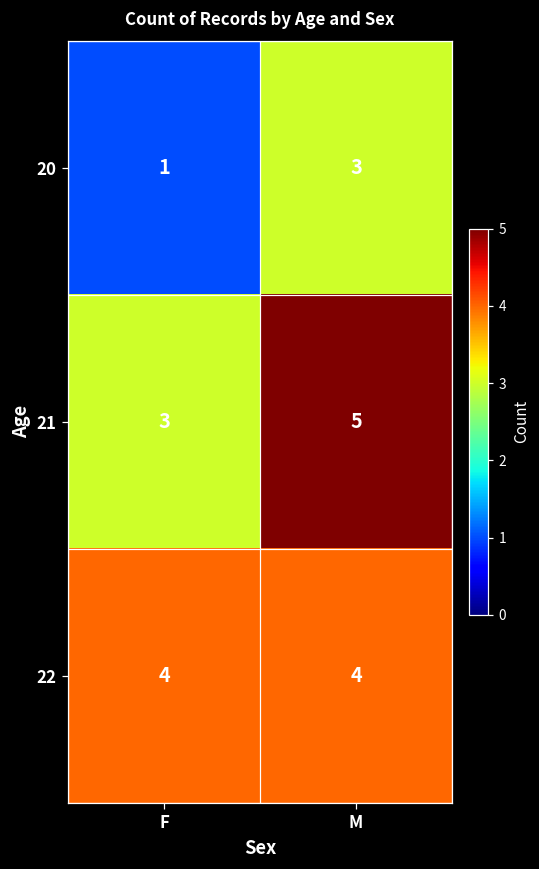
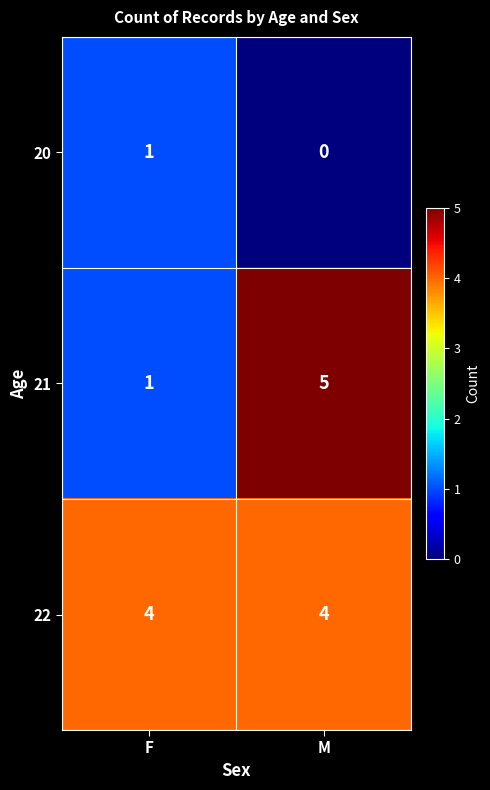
  {
    "20": {
      "F": 1,
-     "M": 3
+     "M": 0
    },
    "21": {
-     "F": 3,
+     "F": 1,
      "M": 5
    },
    "22": {
      "F": 4,
      "M": 4
    }
  }
